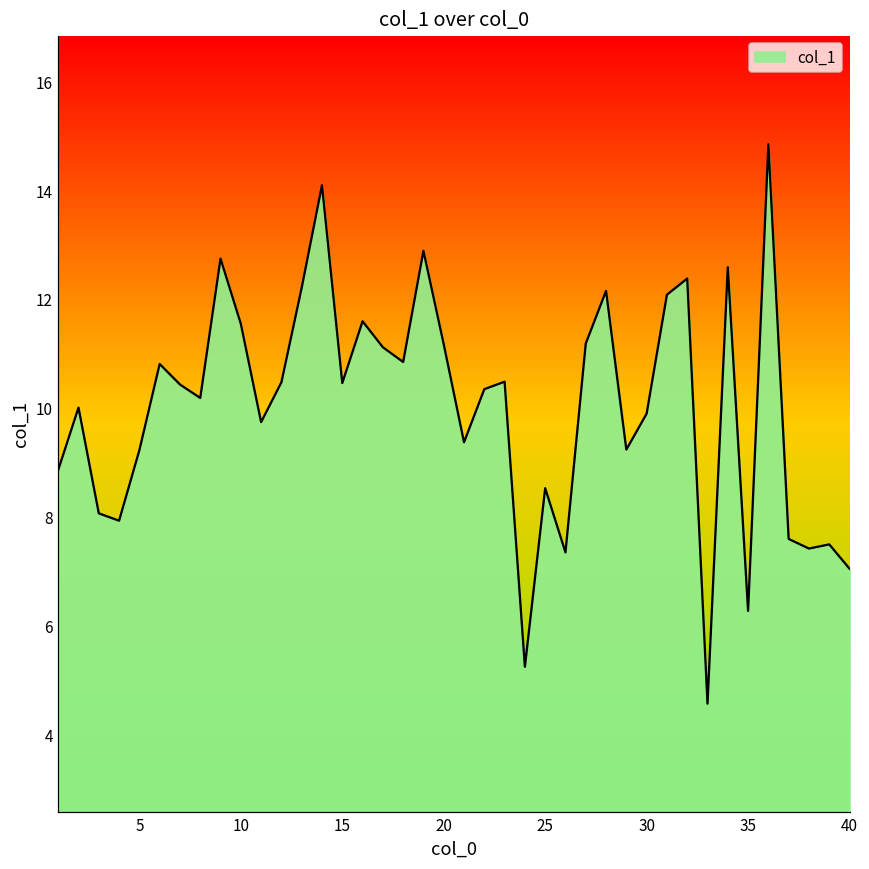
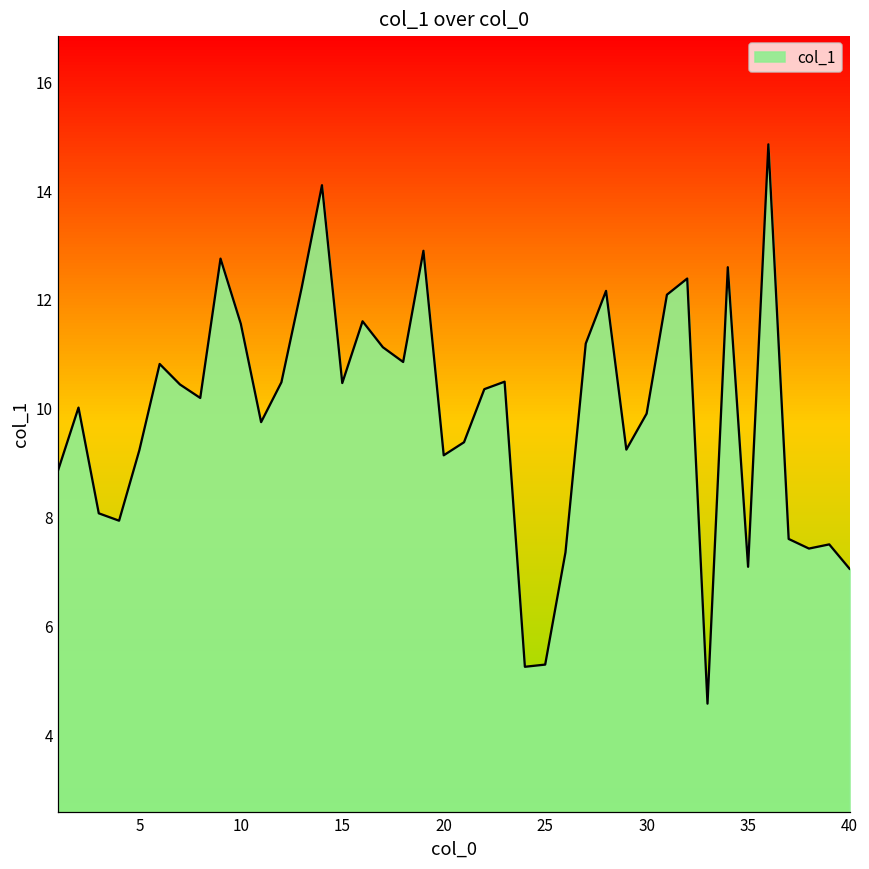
  {
    "5": 9.2,
    "10": 11.6,
    "15": 10.5,
-   "20": 11.2,
-   "25": 8.5,
+   "20": 9.1,
+   "25": 5.3,
    "30": 9.9,
-   "35": 6.3,
+   "35": 7.1,
    "40": 7.1
  }
